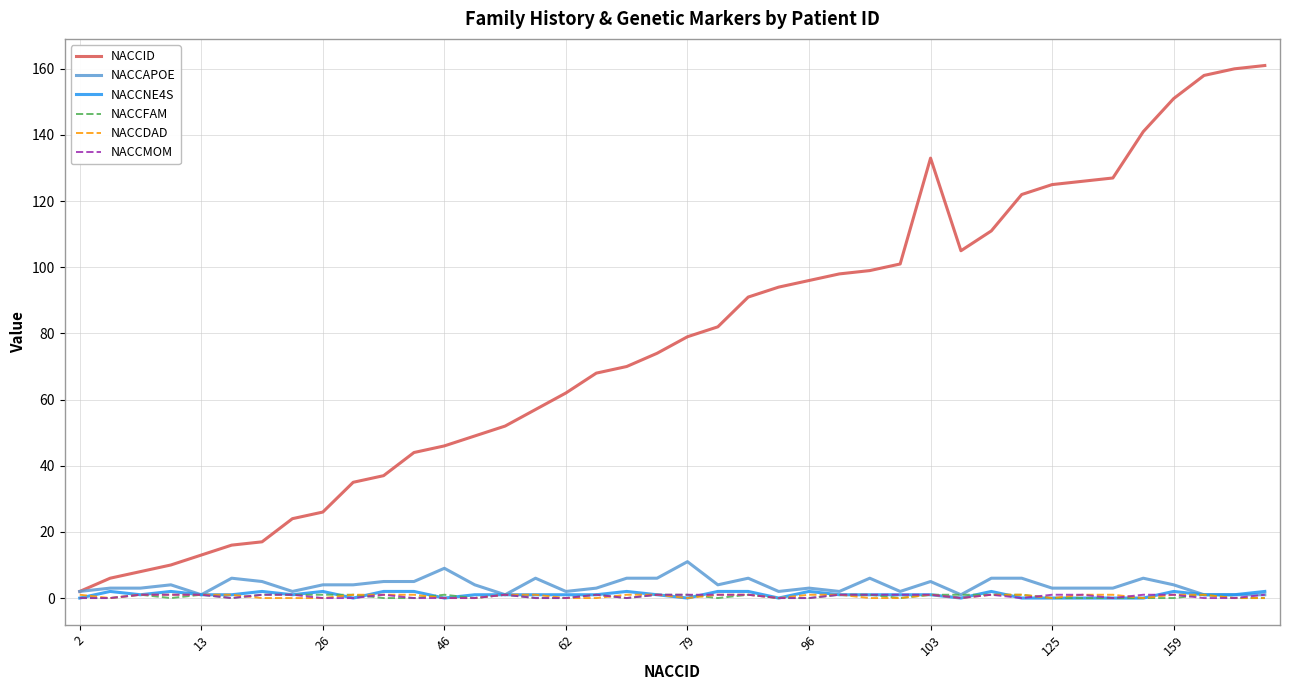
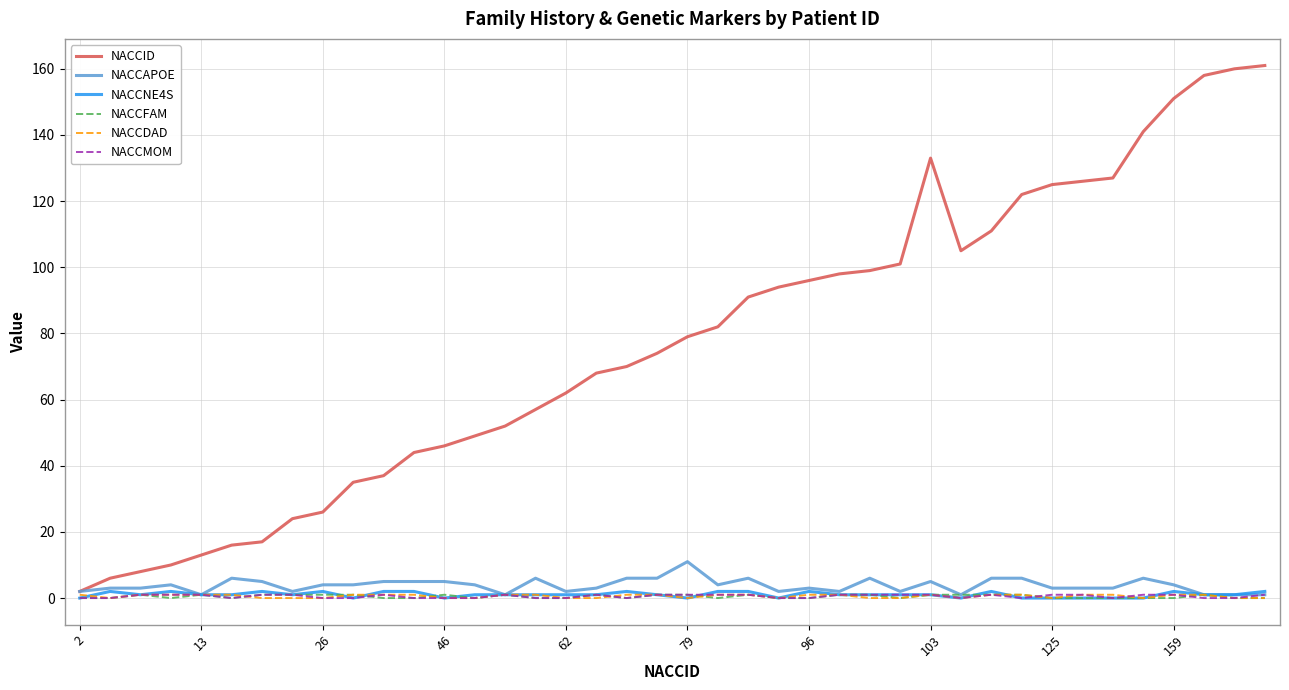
  {
    "NACCID": {
      "46": 46,
      "62": 62,
      "79": 79,
      "96": 96,
      "103": 133,
      "125": 125,
      "159": 151
    },
    "NACCAPOE": {
-     "46": 9,
+     "46": 5,
      "62": 2,
      "79": 11,
      "96": 3,
      "103": 5,
      "125": 3,
      "159": 4
    },
    "NACCNE4S": {
      "62": 1,
      "96": 2,
      "159": 2
    },
    "NACCFAM": {
      "46": 1,
      "159": 0
    },
    "NACCDAD": {
      "96": 1
    },
    "NACCMOM": {
      "125": 1
    }
  }
